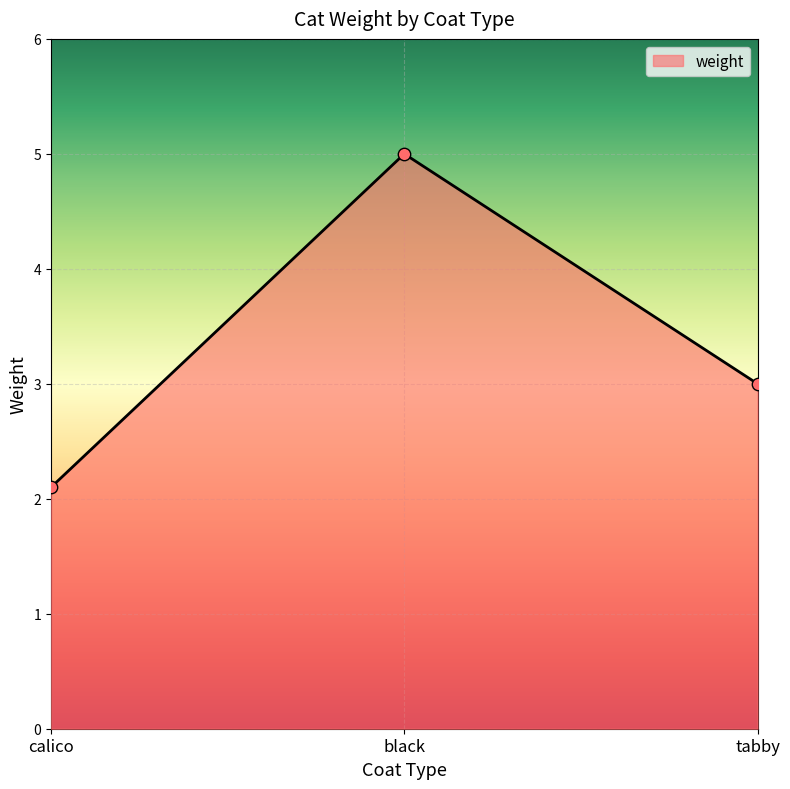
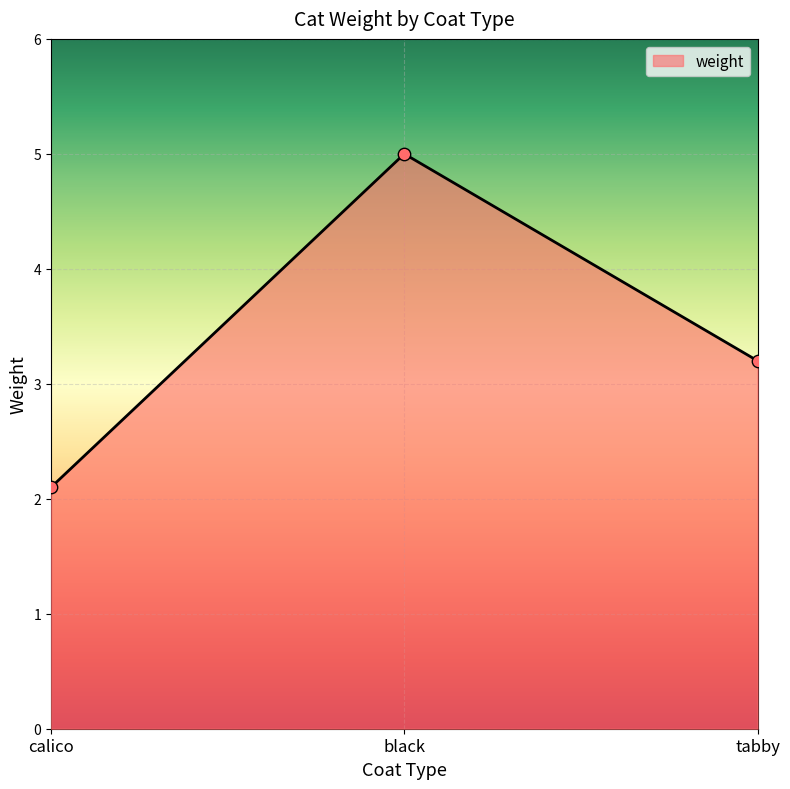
  {
    "calico": 2.1,
    "black": 5.0,
-   "tabby": 3.0
+   "tabby": 3.2
  }
